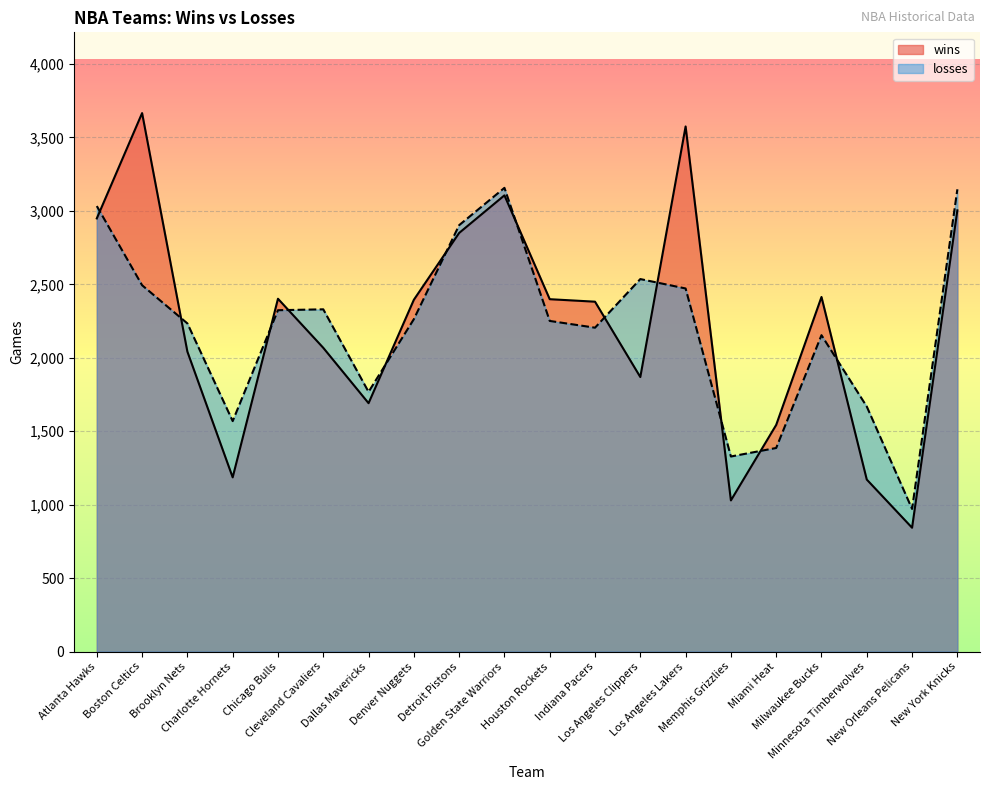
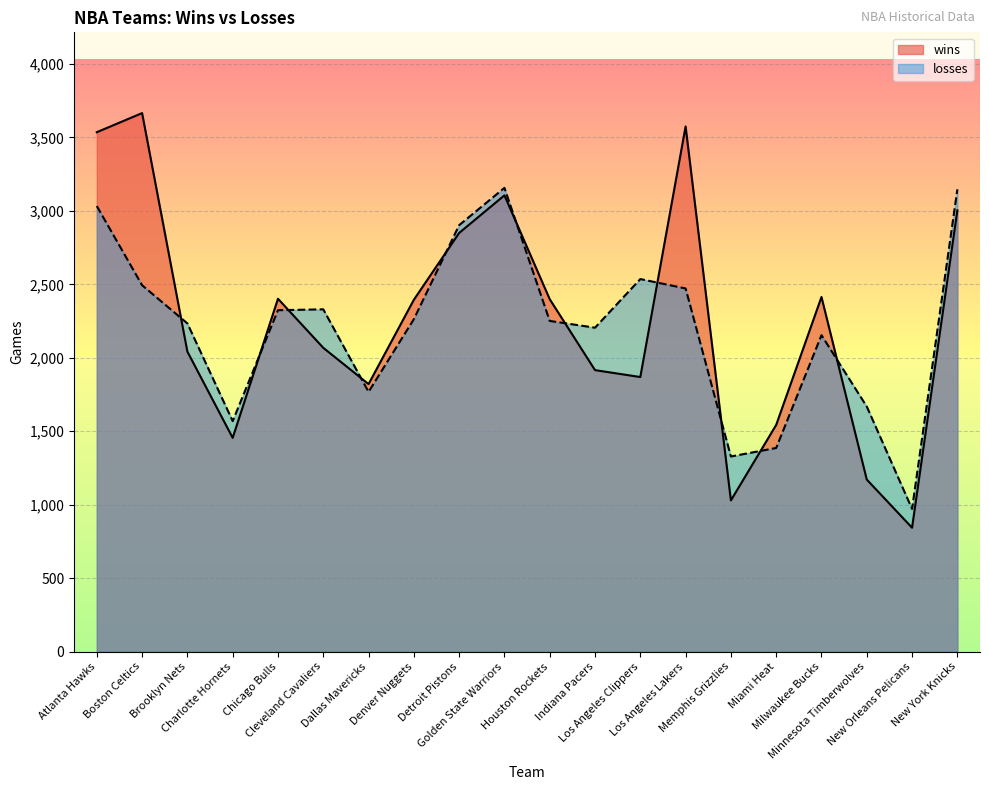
  {
    "wins": {
-     "Atlanta Hawks": "2,950",
+     "Atlanta Hawks": "3,540",
      "Boston Celtics": "3,670",
      "Brooklyn Nets": "2,040",
-     "Charlotte Hornets": "1,190",
+     "Charlotte Hornets": "1,460",
      "Chicago Bulls": "2,400",
      "Cleveland Cavaliers": "2,070",
-     "Dallas Mavericks": "1,690",
+     "Dallas Mavericks": "1,820",
      "Denver Nuggets": "2,400",
      "Detroit Pistons": "2,850",
      "Golden State Warriors": "3,110",
      "Houston Rockets": "2,400",
-     "Indiana Pacers": "2,380",
+     "Indiana Pacers": "1,920",
      "Los Angeles Clippers": "1,870",
      "Los Angeles Lakers": "3,580",
      "Memphis Grizzlies": "1,030",
      "Miami Heat": "1,540",
      "Milwaukee Bucks": "2,410",
      "Minnesota Timberwolves": "1,170",
      "New Orleans Pelicans": "840",
      "New York Knicks": "3,000"
    },
    "losses": {
      "Atlanta Hawks": "3,030",
      "Boston Celtics": "2,490",
      "Brooklyn Nets": "2,230",
      "Charlotte Hornets": "1,570",
      "Chicago Bulls": "2,320",
      "Cleveland Cavaliers": "2,330",
      "Dallas Mavericks": "1,770",
      "Denver Nuggets": "2,260",
      "Detroit Pistons": "2,900",
      "Golden State Warriors": "3,160",
      "Houston Rockets": "2,250",
      "Indiana Pacers": "2,210",
      "Los Angeles Clippers": "2,540",
      "Los Angeles Lakers": "2,470",
      "Memphis Grizzlies": "1,330",
      "Miami Heat": "1,390",
      "Milwaukee Bucks": "2,150",
      "Minnesota Timberwolves": "1,670",
      "New Orleans Pelicans": "970",
      "New York Knicks": "3,150"
    }
  }
